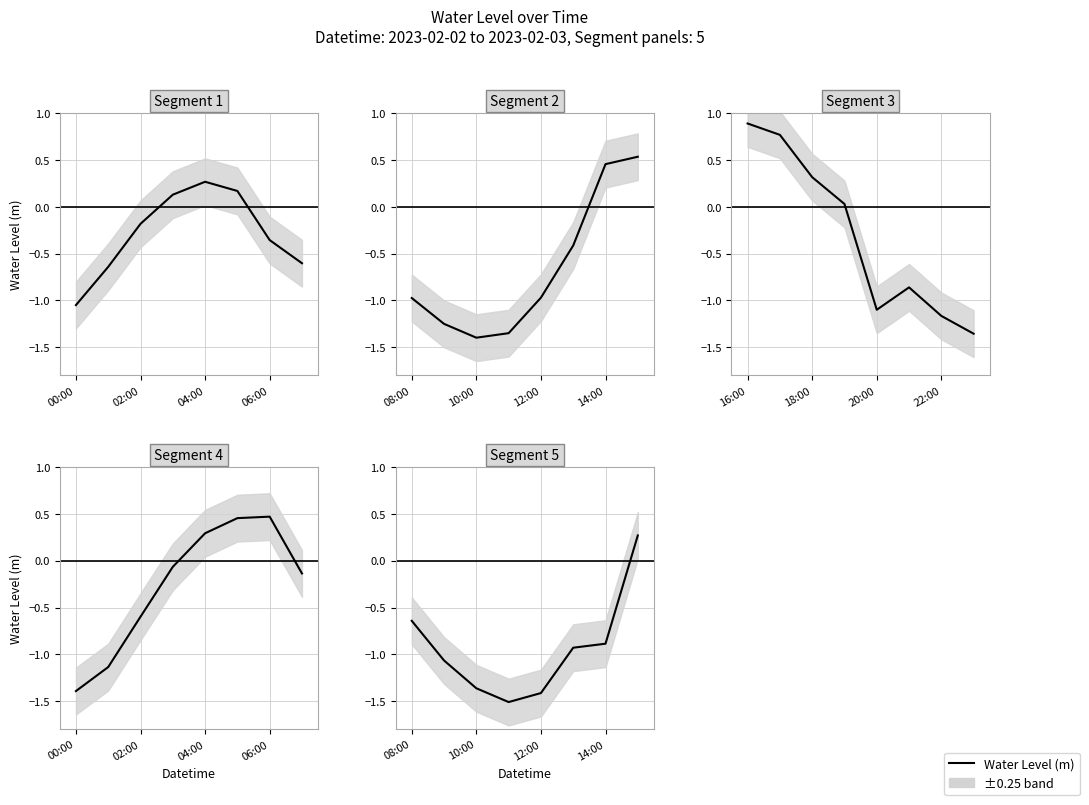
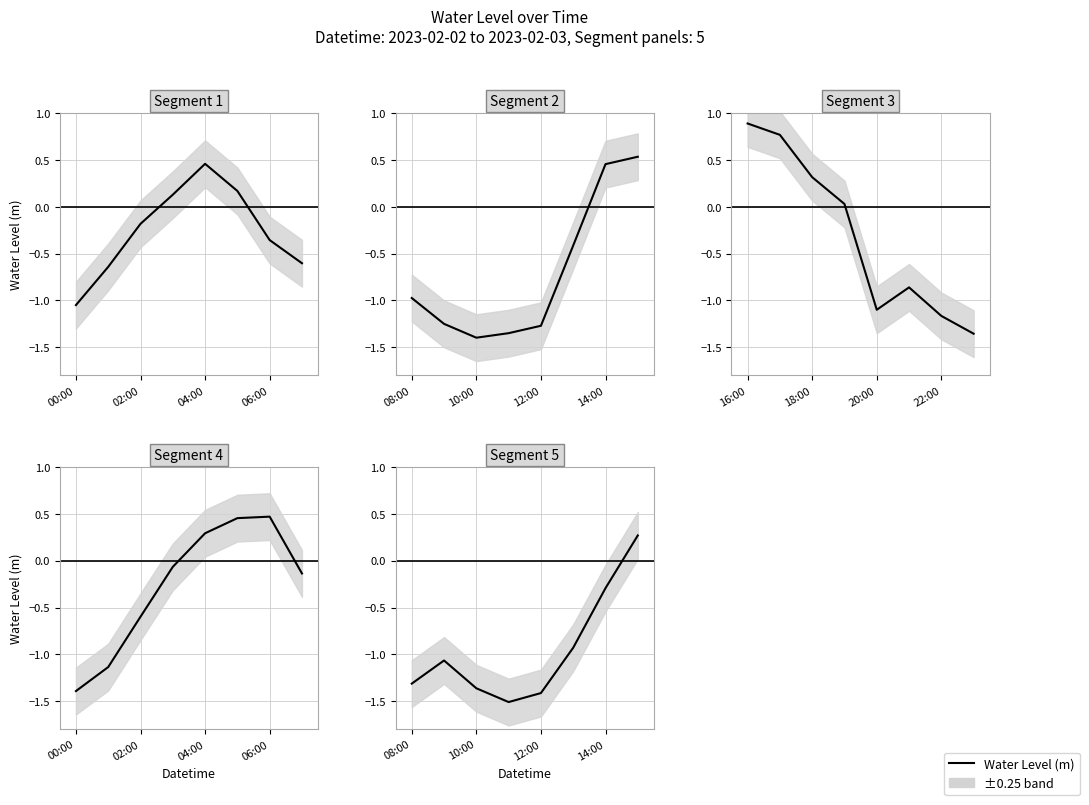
  {
    "Segment 1": {
      "Water Level (m)": {
        "00:00": -1.0,
        "02:00": -0.2,
-       "04:00": 0.3,
+       "04:00": 0.5,
        "06:00": -0.4
      }
    },
    "Segment 2": {
      "Water Level (m)": {
        "08:00": -1.0,
        "10:00": -1.4,
-       "12:00": -1.0,
+       "12:00": -1.3,
        "14:00": 0.5
      }
    },
    "Segment 3": {
      "Water Level (m)": {
        "16:00": 0.9,
        "18:00": 0.3,
        "20:00": -1.1,
        "22:00": -1.2
      }
    },
    "Segment 4": {
      "Water Level (m)": {
        "00:00": -1.4,
        "02:00": -0.6,
        "04:00": 0.3,
        "06:00": 0.5
      }
    },
    "Segment 5": {
      "Water Level (m)": {
-       "08:00": -0.6,
+       "08:00": -1.3,
        "10:00": -1.4,
        "12:00": -1.4,
-       "14:00": -0.9
+       "14:00": -0.3
      }
    }
  }
